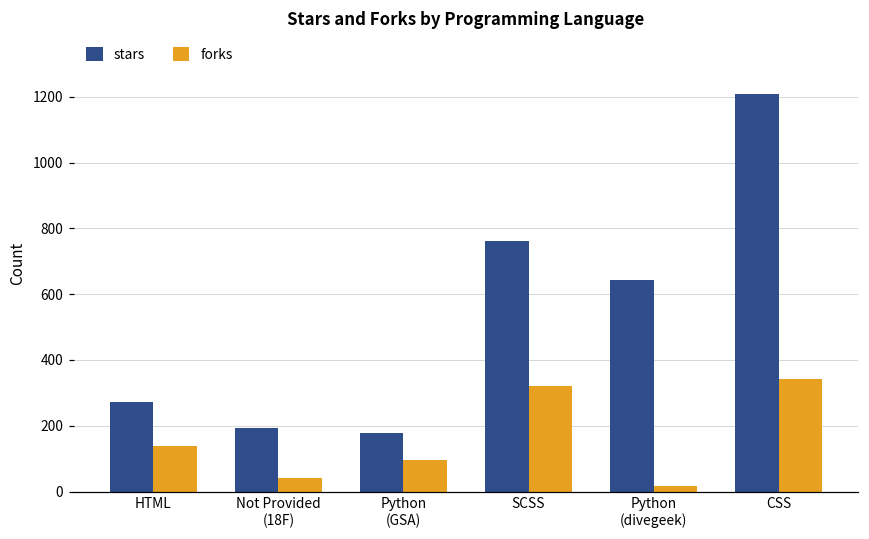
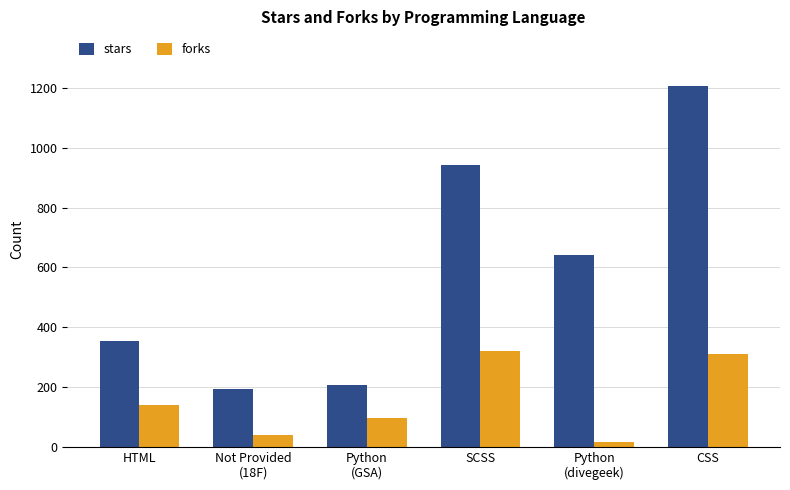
  {
    "stars": {
-     "HTML": 270,
+     "HTML": 350,
      "Not Provided (18F)": 190,
-     "Python (GSA)": 180,
-     "SCSS": 760,
+     "Python (GSA)": 210,
+     "SCSS": 940,
      "Python (divegeek)": 640,
      "CSS": 1210
    },
    "forks": {
      "HTML": 140,
      "Not Provided (18F)": 40,
      "Python (GSA)": 100,
      "SCSS": 320,
      "Python (divegeek)": 20,
-     "CSS": 340
+     "CSS": 310
    }
  }
